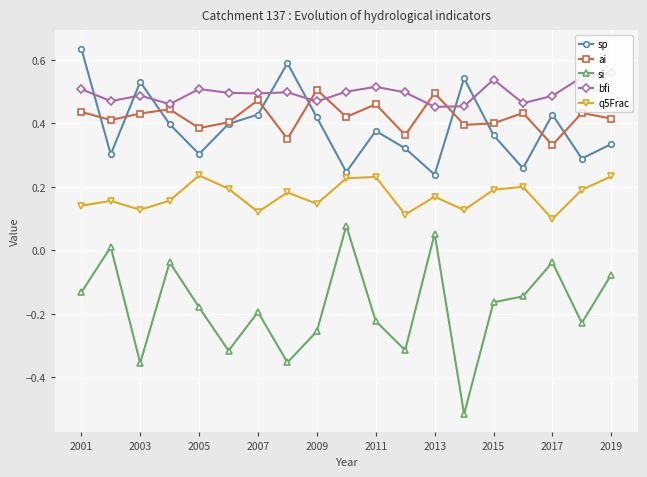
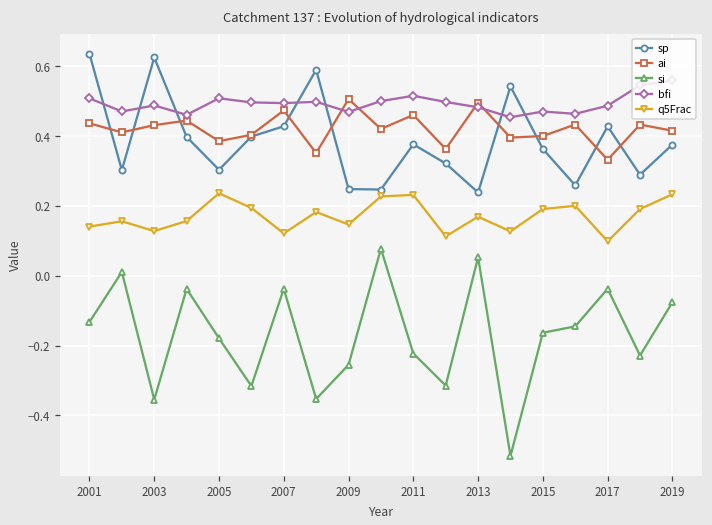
  {
    "sp": {
      "2001": 0.64,
-     "2003": 0.53,
+     "2003": 0.63,
      "2005": 0.30,
      "2007": 0.43,
-     "2009": 0.42,
+     "2009": 0.25,
      "2011": 0.38,
      "2013": 0.24,
      "2015": 0.36,
      "2017": 0.43,
-     "2019": 0.33
+     "2019": 0.38
    },
    "ai": {
      "2001": 0.44,
      "2003": 0.43,
      "2005": 0.39,
      "2007": 0.47,
      "2009": 0.51,
      "2011": 0.46,
      "2013": 0.50,
      "2015": 0.40,
      "2017": 0.33,
      "2019": 0.42
    },
    "si": {
      "2001": -0.13,
      "2003": -0.35,
      "2005": -0.18,
-     "2007": -0.19,
+     "2007": -0.04,
      "2009": -0.25,
      "2011": -0.22,
      "2013": 0.05,
      "2015": -0.16,
      "2017": -0.04,
      "2019": -0.08
    },
    "bfi": {
      "2001": 0.51,
      "2003": 0.49,
      "2005": 0.51,
      "2007": 0.49,
      "2009": 0.47,
      "2011": 0.52,
-     "2013": 0.45,
-     "2015": 0.54,
+     "2013": 0.48,
+     "2015": 0.47,
      "2017": 0.49
    },
    "q5Frac": {
      "2001": 0.14,
      "2003": 0.13,
      "2005": 0.24,
      "2007": 0.12,
      "2009": 0.15,
      "2011": 0.23,
      "2013": 0.17,
      "2015": 0.19,
      "2017": 0.10,
      "2019": 0.23
    }
  }
